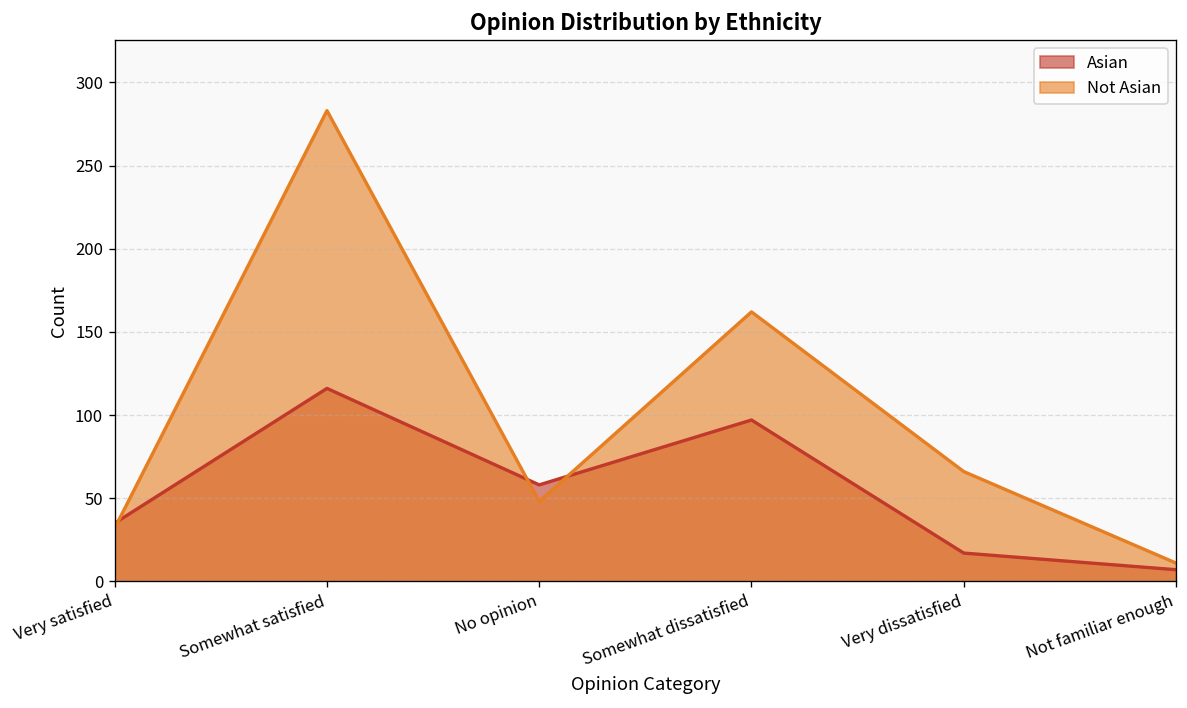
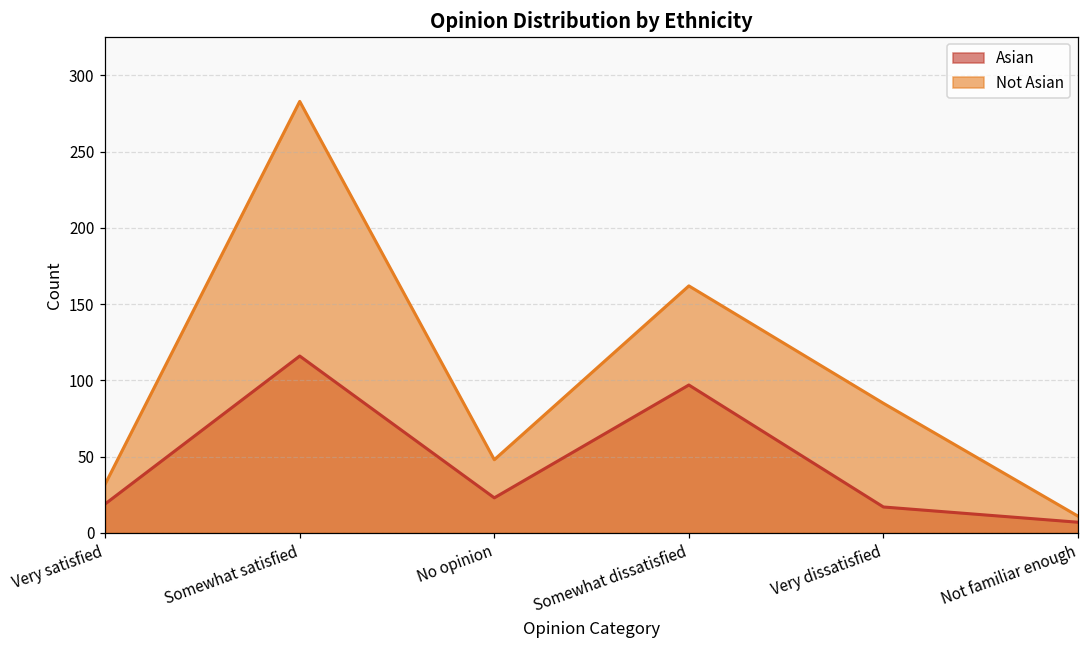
  {
    "Asian": {
-     "Very satisfied": 35,
+     "Very satisfied": 19,
      "Somewhat satisfied": 116,
-     "No opinion": 58,
+     "No opinion": 23,
      "Somewhat dissatisfied": 97,
      "Very dissatisfied": 17,
      "Not familiar enough": 7
    },
    "Not Asian": {
      "Very satisfied": 32,
      "Somewhat satisfied": 283,
      "No opinion": 48,
      "Somewhat dissatisfied": 162,
-     "Very dissatisfied": 66,
+     "Very dissatisfied": 85,
      "Not familiar enough": 11
    }
  }
